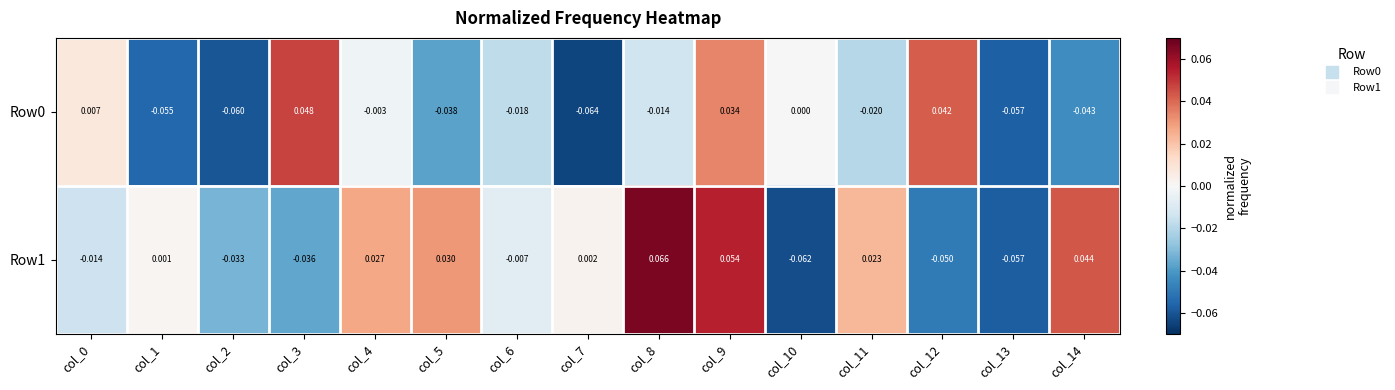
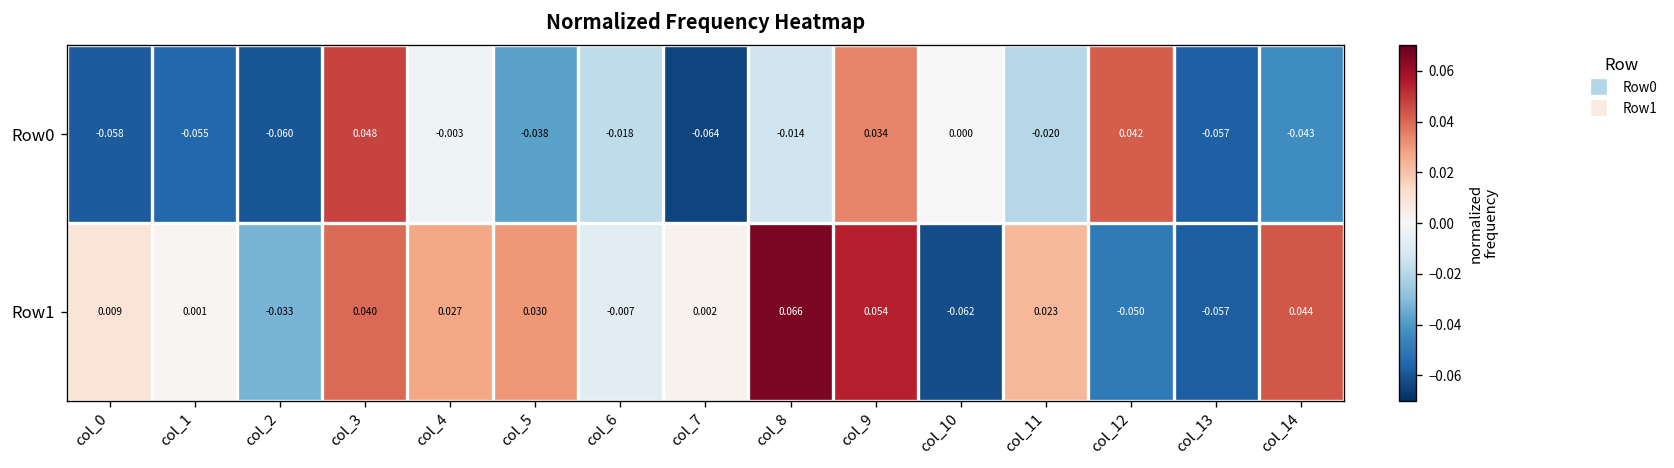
  {
    "Row0": {
-     "col_0": 0.007,
+     "col_0": -0.058,
      "col_1": -0.055,
      "col_2": -0.060,
      "col_3": 0.048,
      "col_4": -0.003,
      "col_5": -0.038,
      "col_6": -0.018,
      "col_7": -0.064,
      "col_8": -0.014,
      "col_9": 0.034,
      "col_10": 0.000,
      "col_11": -0.020,
      "col_12": 0.042,
      "col_13": -0.057,
      "col_14": -0.043
    },
    "Row1": {
-     "col_0": -0.014,
+     "col_0": 0.009,
      "col_1": 0.001,
      "col_2": -0.033,
-     "col_3": -0.036,
+     "col_3": 0.040,
      "col_4": 0.027,
      "col_5": 0.030,
      "col_6": -0.007,
      "col_7": 0.002,
      "col_8": 0.066,
      "col_9": 0.054,
      "col_10": -0.062,
      "col_11": 0.023,
      "col_12": -0.050,
      "col_13": -0.057,
      "col_14": 0.044
    }
  }
